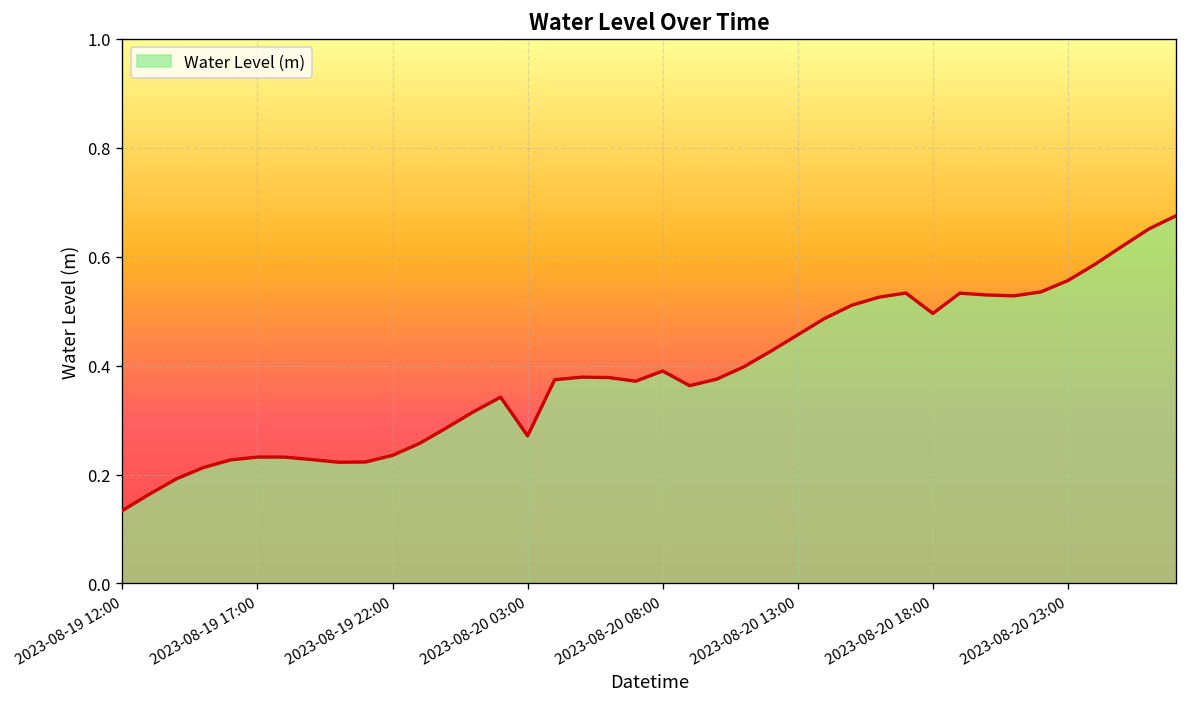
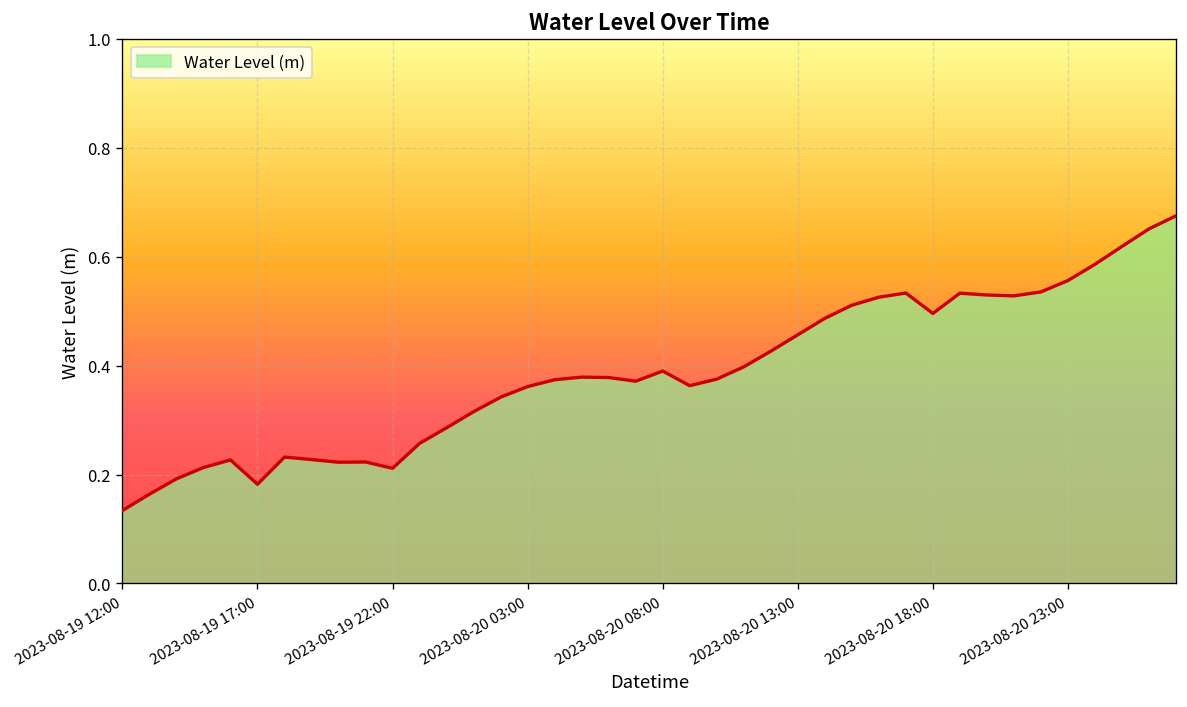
  {
    "2023-08-19 12:00": 0.13,
-   "2023-08-19 17:00": 0.23,
-   "2023-08-19 22:00": 0.24,
-   "2023-08-20 03:00": 0.27,
+   "2023-08-19 17:00": 0.18,
+   "2023-08-19 22:00": 0.21,
+   "2023-08-20 03:00": 0.36,
    "2023-08-20 08:00": 0.39,
    "2023-08-20 13:00": 0.46,
    "2023-08-20 18:00": 0.50,
    "2023-08-20 23:00": 0.56
  }
